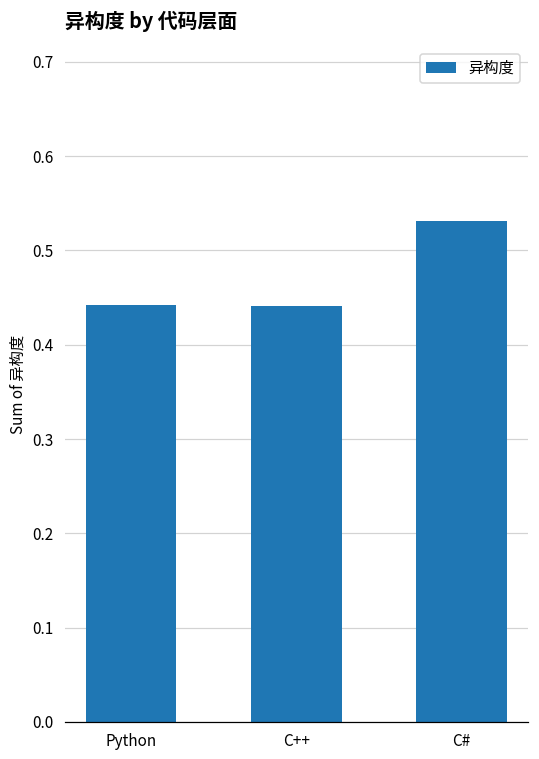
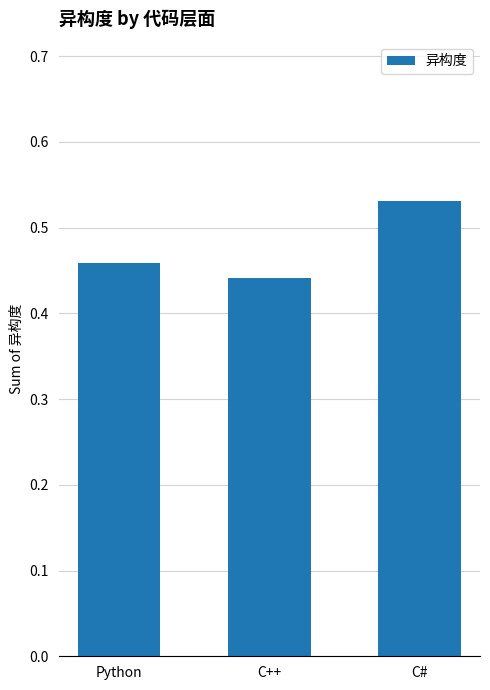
  {
-   "Python": 0.44,
+   "Python": 0.46,
    "C++": 0.44,
    "C#": 0.53
  }
